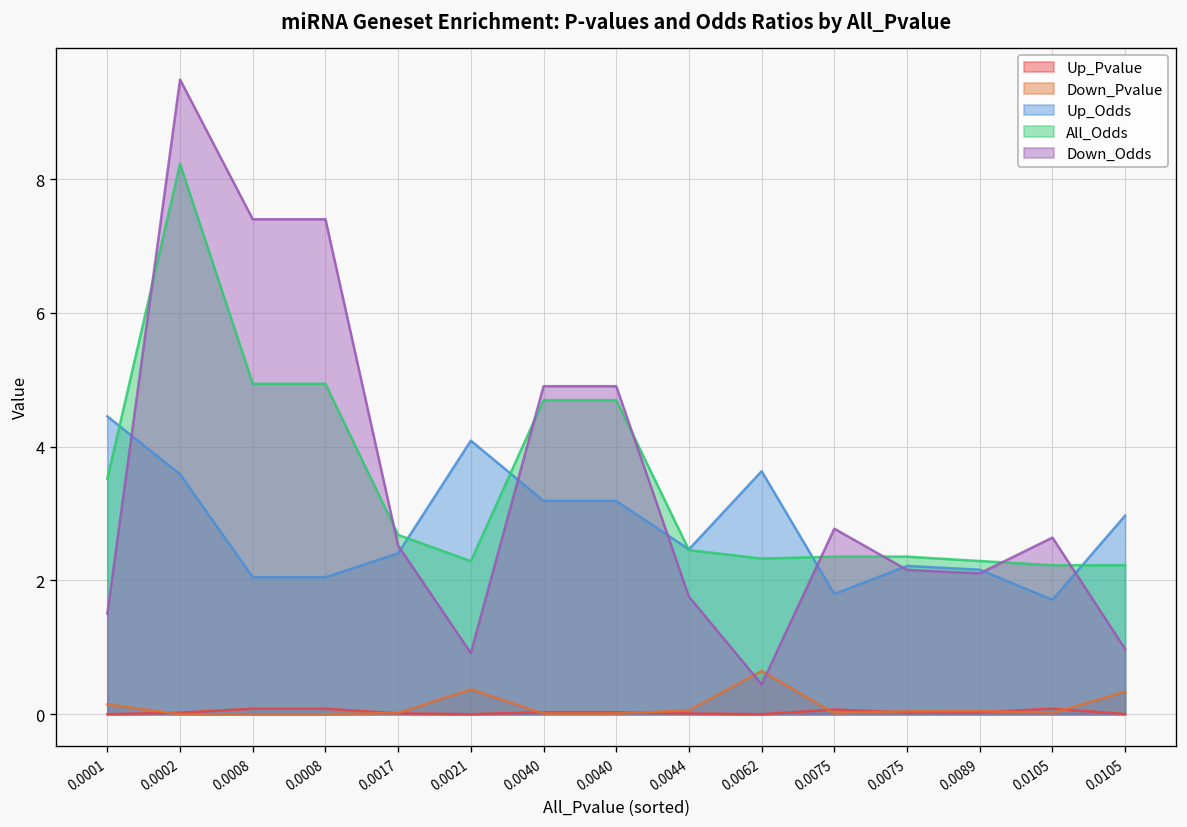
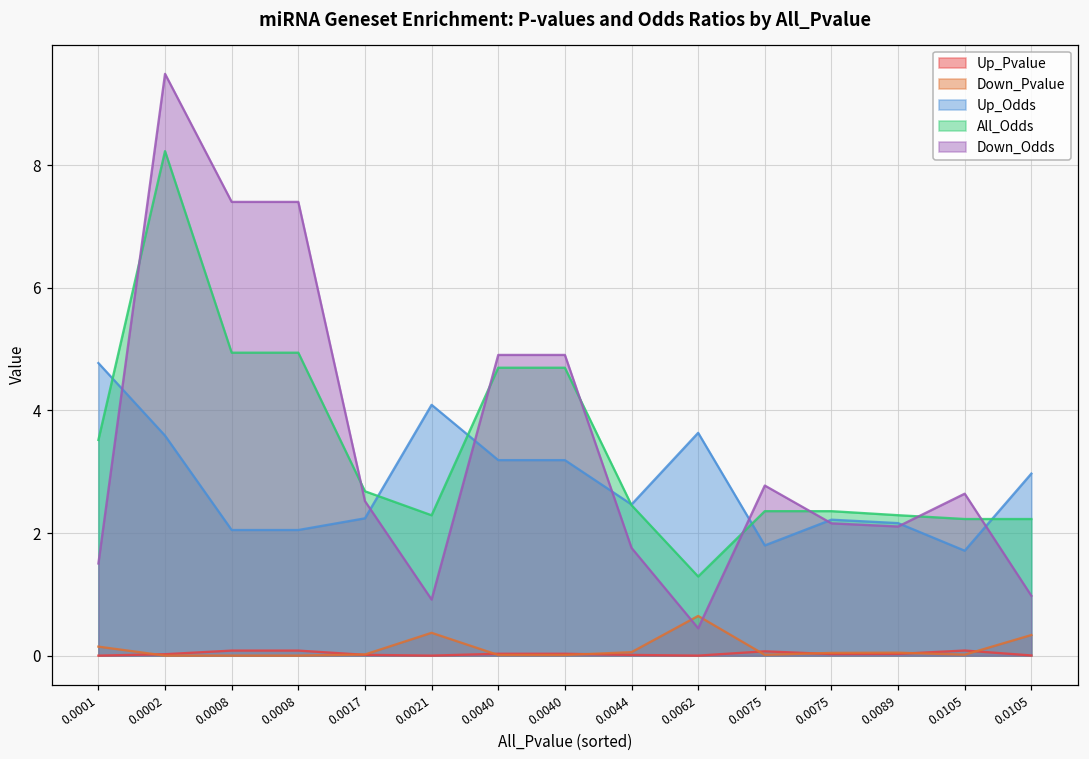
  {
    "Up_Odds": {
-     "0.0001": 4.5,
+     "0.0001": 4.8,
      "0.0002": 3.6,
-     "0.0017": 2.4,
+     "0.0017": 2.2,
      "0.0021": 4.1,
      "0.0062": 3.6,
      "0.0089": 2.2
    },
    "All_Odds": {
      "0.0001": 3.5,
      "0.0002": 8.2,
      "0.0017": 2.7,
      "0.0021": 2.3,
-     "0.0062": 2.3,
+     "0.0062": 1.3,
      "0.0089": 2.3
    },
    "Down_Odds": {
      "0.0001": 1.5,
      "0.0002": 9.5,
      "0.0017": 2.5,
      "0.0021": 0.9,
      "0.0044": 1.8,
      "0.0062": 0.4,
      "0.0089": 2.1
    }
  }
